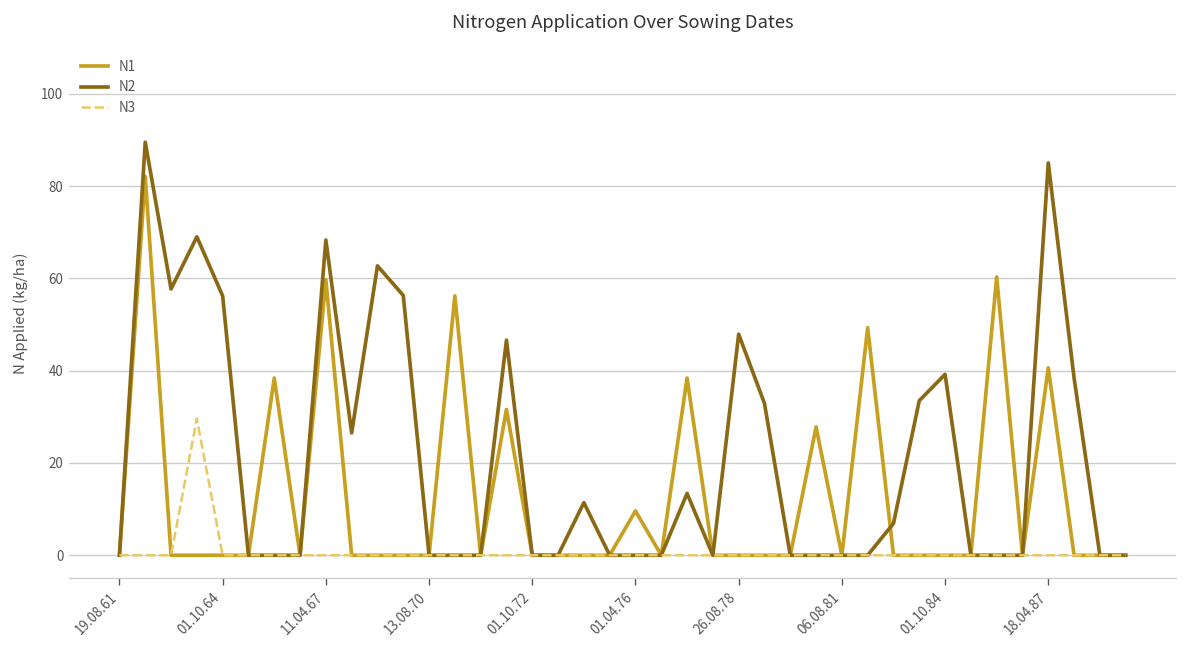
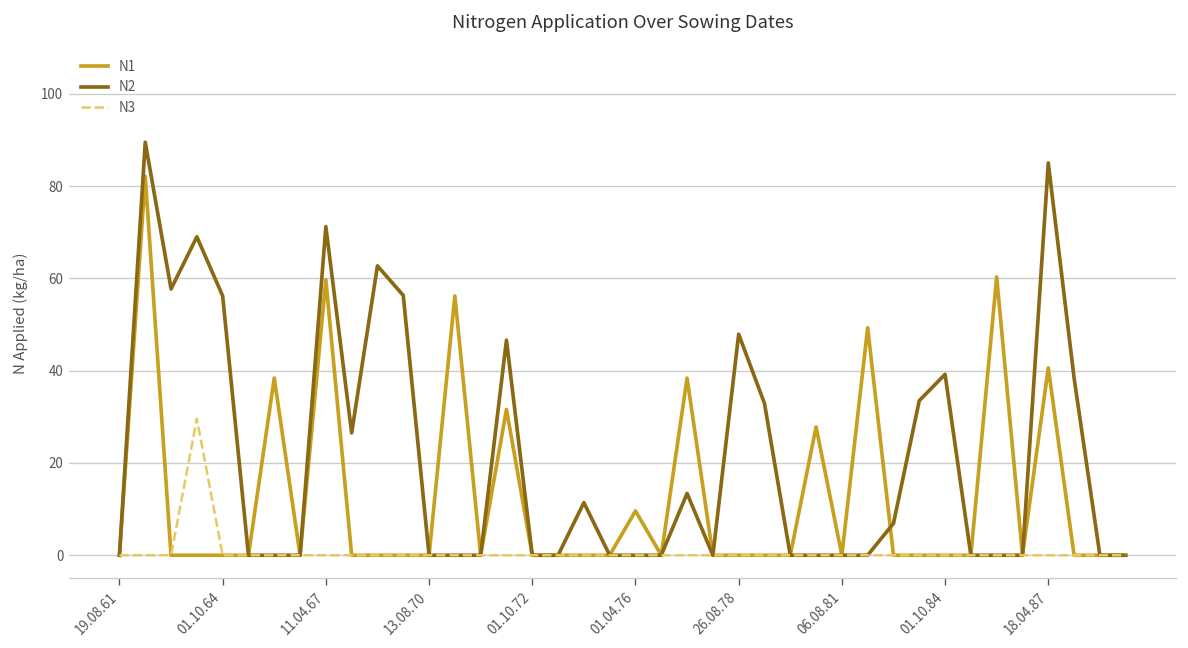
  {
    "N1": {
      "11.04.67": 60,
      "01.04.76": 10,
      "18.04.87": 41
    },
    "N2": {
      "01.10.64": 56,
-     "11.04.67": 68,
+     "11.04.67": 71,
      "26.08.78": 48,
      "01.10.84": 39,
      "18.04.87": 85
    },
    "N3": {
      "11.04.67": 0,
      "18.04.87": 0
    }
  }
